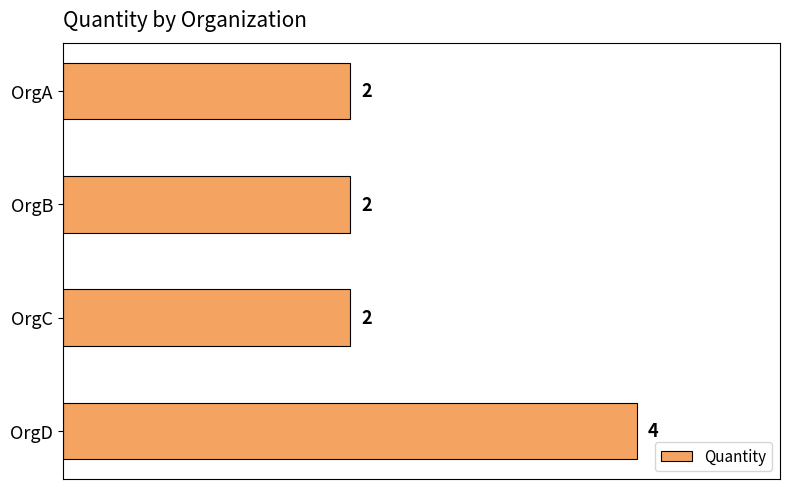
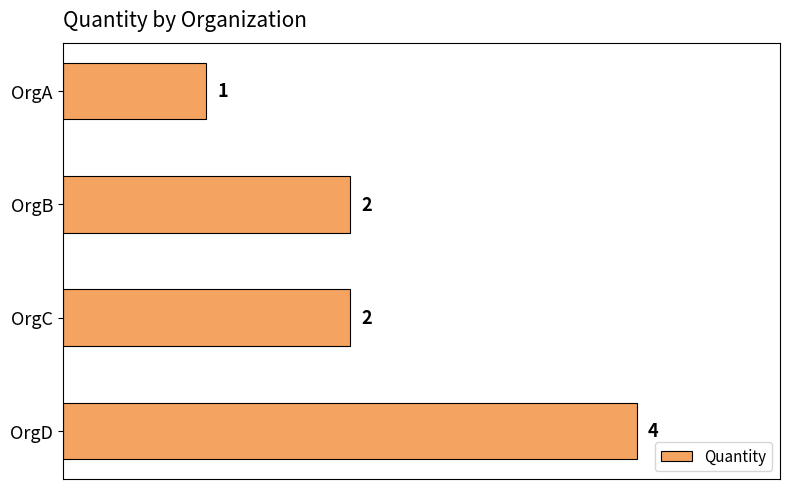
  {
-   "OrgA": 2,
+   "OrgA": 1,
    "OrgB": 2,
    "OrgC": 2,
    "OrgD": 4
  }
